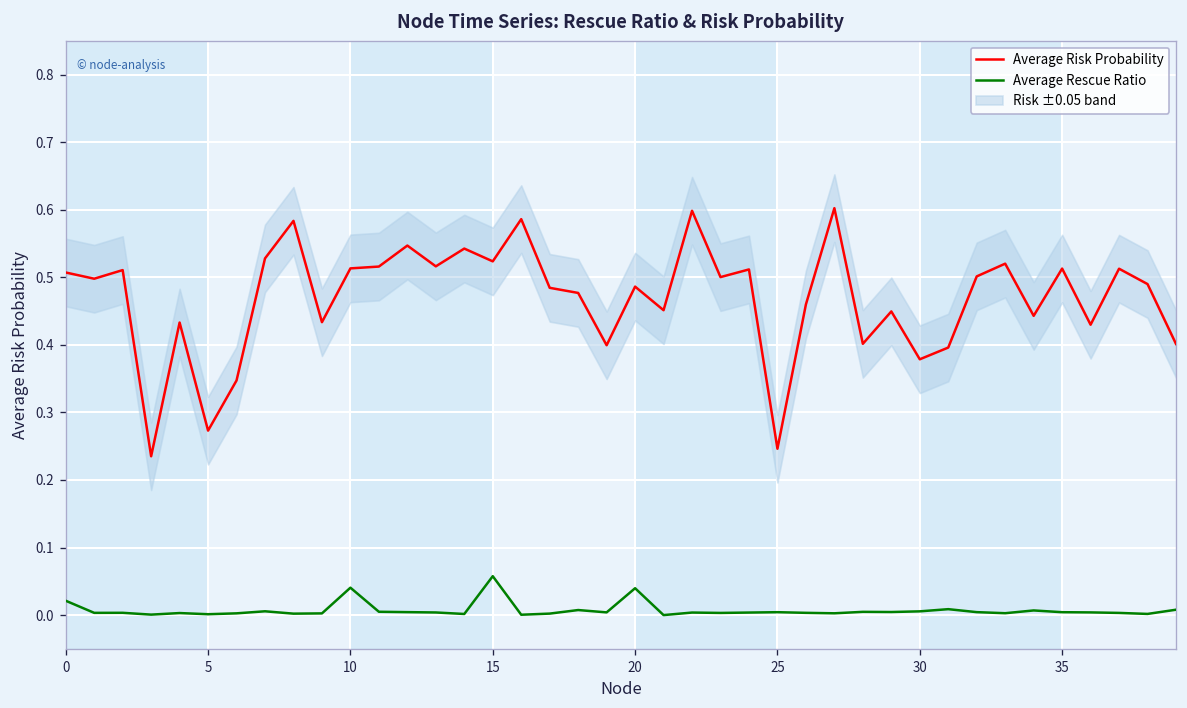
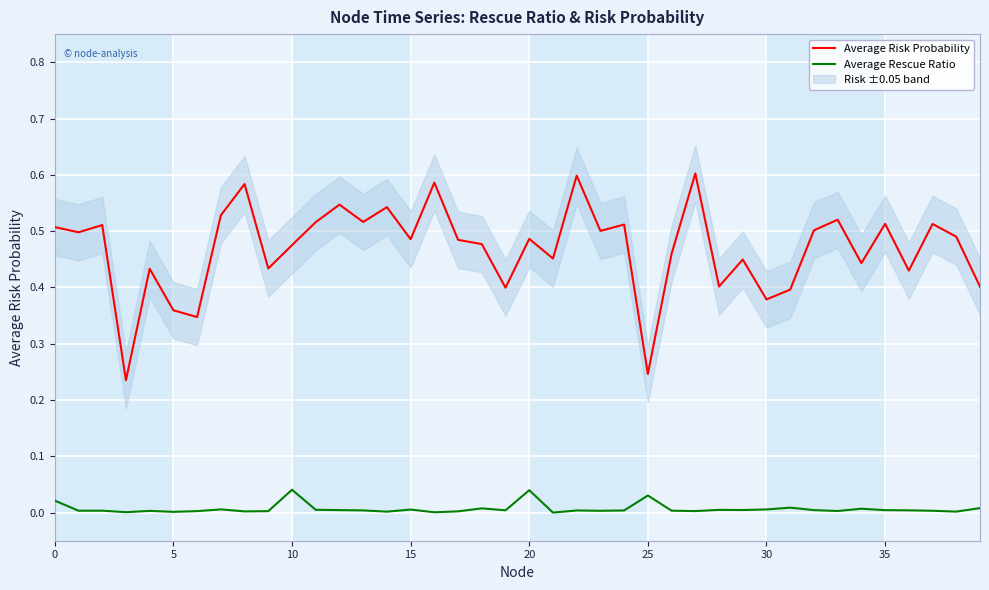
  {
    "Average Risk Probability": {
      "0": 0.51,
-     "5": 0.27,
-     "10": 0.51,
-     "15": 0.52,
+     "5": 0.36,
+     "10": 0.48,
+     "15": 0.49,
      "20": 0.49,
      "25": 0.25,
      "30": 0.38,
      "35": 0.51
    },
    "Average Rescue Ratio": {
      "0": 0.02,
      "5": 0.00,
      "10": 0.04,
-     "15": 0.06,
+     "15": 0.01,
      "20": 0.04,
-     "25": 0.00,
+     "25": 0.03,
      "30": 0.01,
      "35": 0.00
    }
  }
